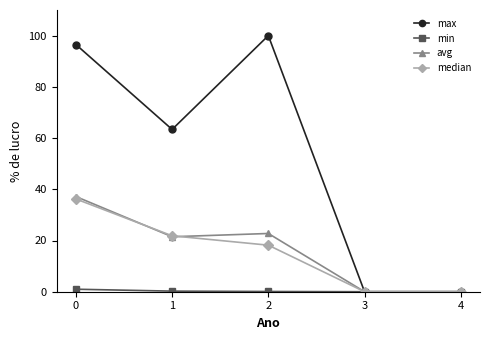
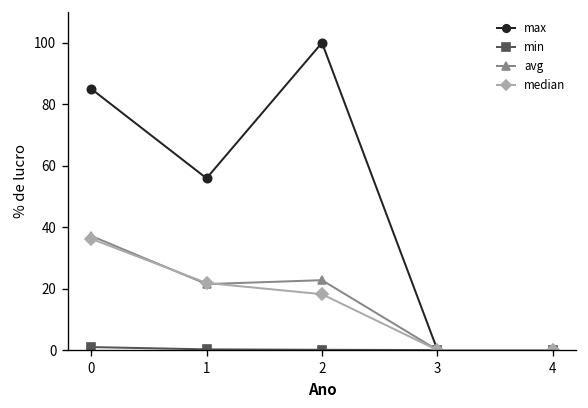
  {
    "max": {
-     "0": 97,
-     "1": 63,
+     "0": 85,
+     "1": 56,
      "2": 100
    },
    "min": {
      "0": 1,
      "1": 0,
      "2": 0
    }
  }
